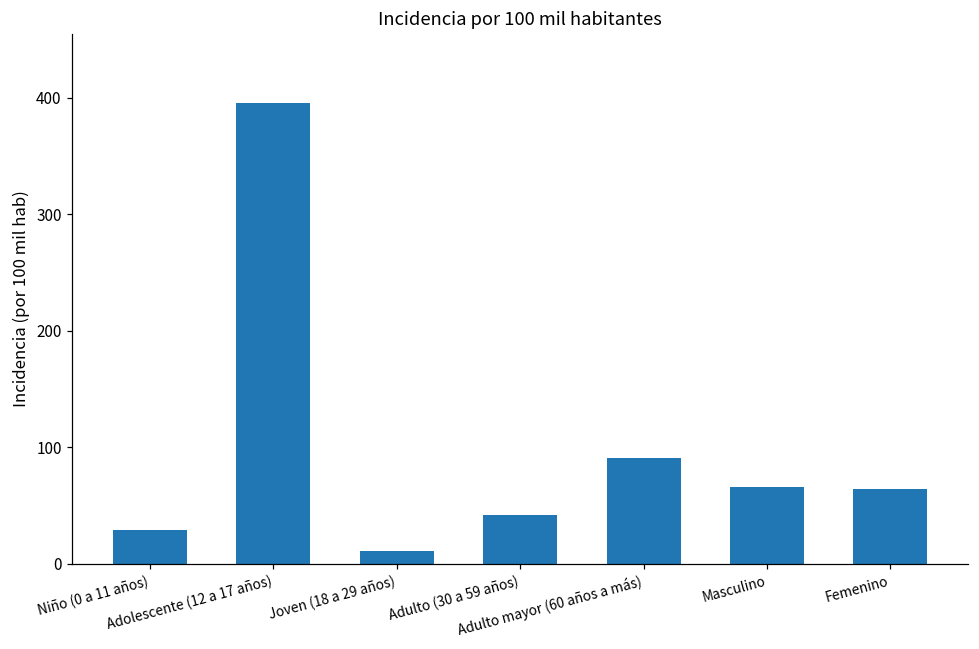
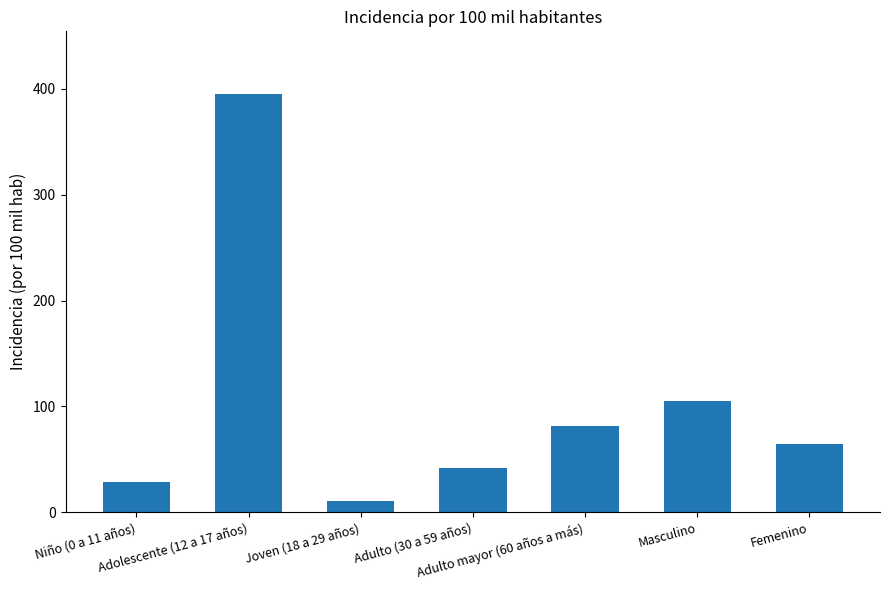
  {
    "Niño (0 a 11 años)": 29,
    "Adolescente (12 a 17 años)": 395,
    "Joven (18 a 29 años)": 10,
    "Adulto (30 a 59 años)": 42,
-   "Adulto mayor (60 años a más)": 91,
-   "Masculino": 65,
+   "Adulto mayor (60 años a más)": 82,
+   "Masculino": 105,
    "Femenino": 64
  }
